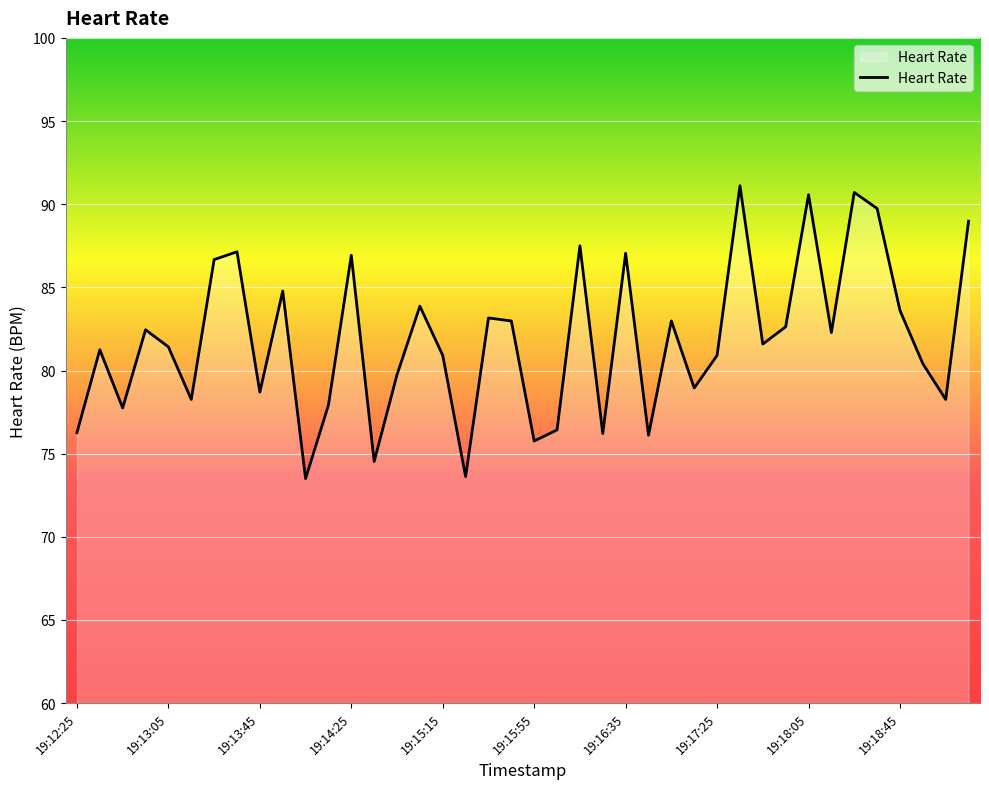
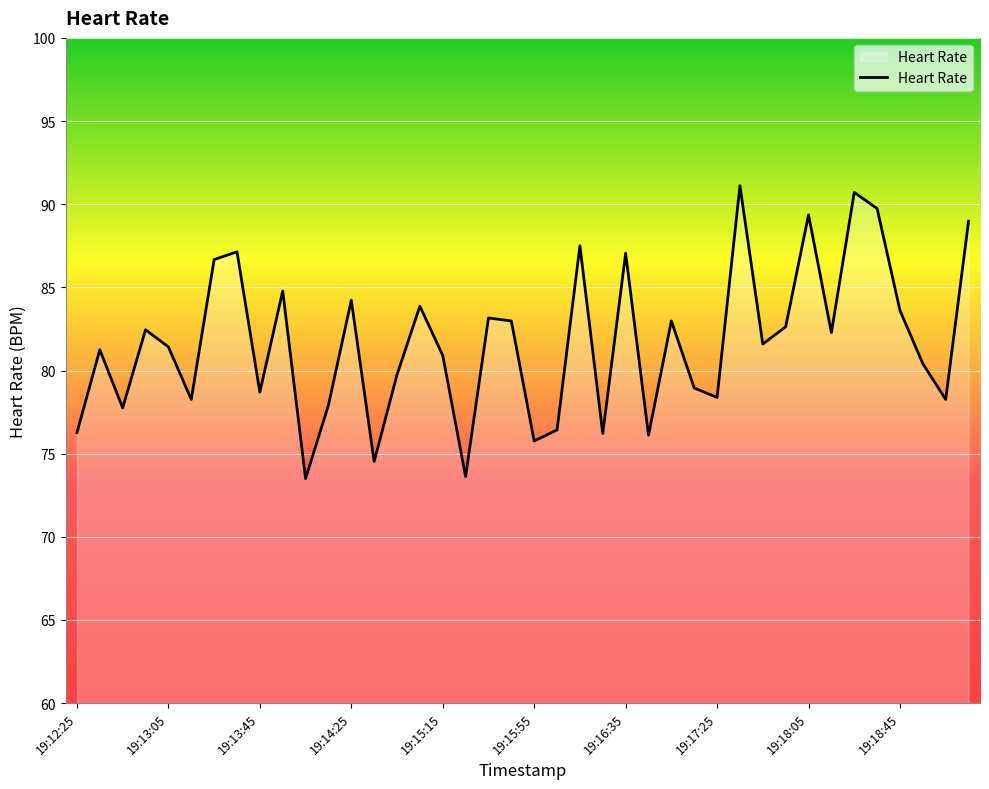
  {
    "19:12:25": 76.3,
    "19:13:05": 81.4,
    "19:13:45": 78.7,
-   "19:14:25": 86.9,
+   "19:14:25": 84.2,
    "19:15:15": 80.9,
    "19:15:55": 75.8,
    "19:16:35": 87.1,
-   "19:17:25": 80.9,
-   "19:18:05": 90.6,
+   "19:17:25": 78.4,
+   "19:18:05": 89.4,
    "19:18:45": 83.6
  }
